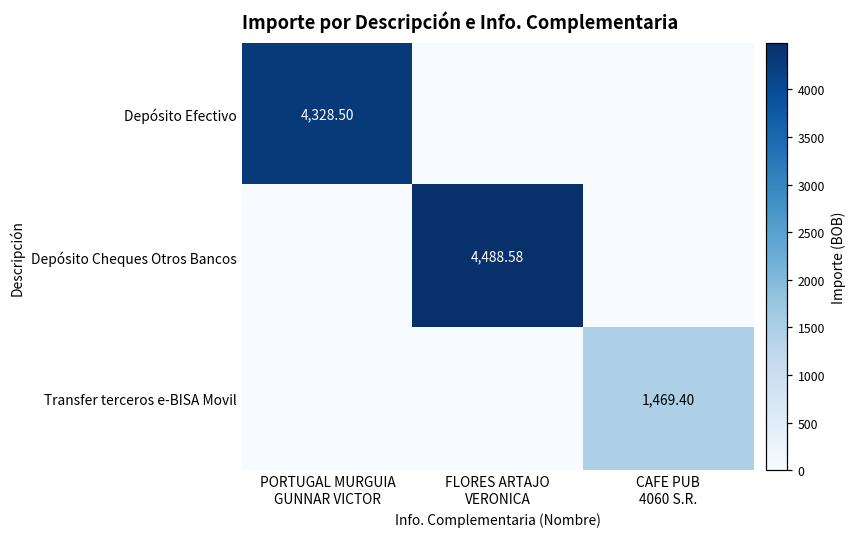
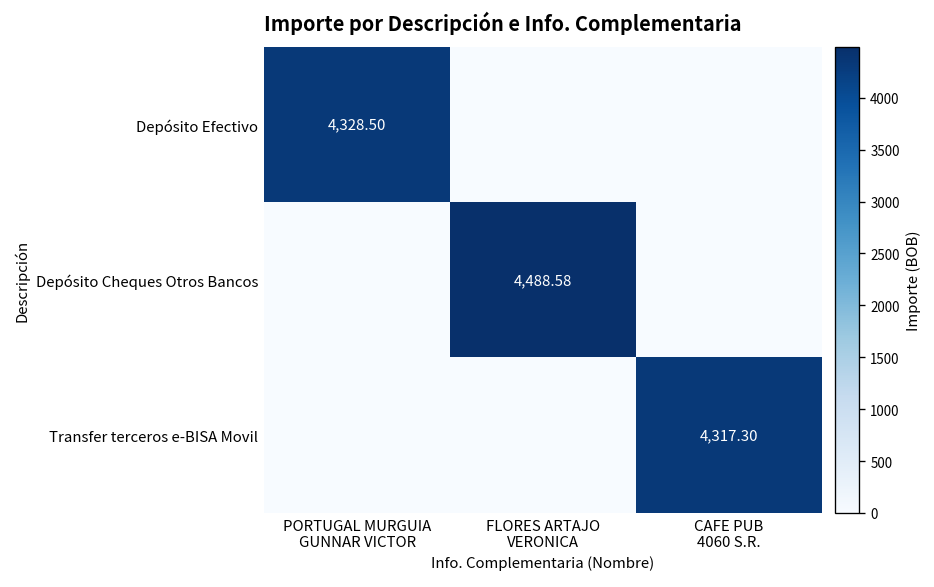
  {
    "Depósito Efectivo": {
      "PORTUGAL MURGUIA GUNNAR VICTOR": "4,328.50"
    },
    "Depósito Cheques Otros Bancos": {
      "FLORES ARTAJO VERONICA": "4,488.58"
    },
    "Transfer terceros e-BISA Movil": {
-     "CAFE PUB 4060 S.R.": "1,469.40"
+     "CAFE PUB 4060 S.R.": "4,317.30"
    }
  }
